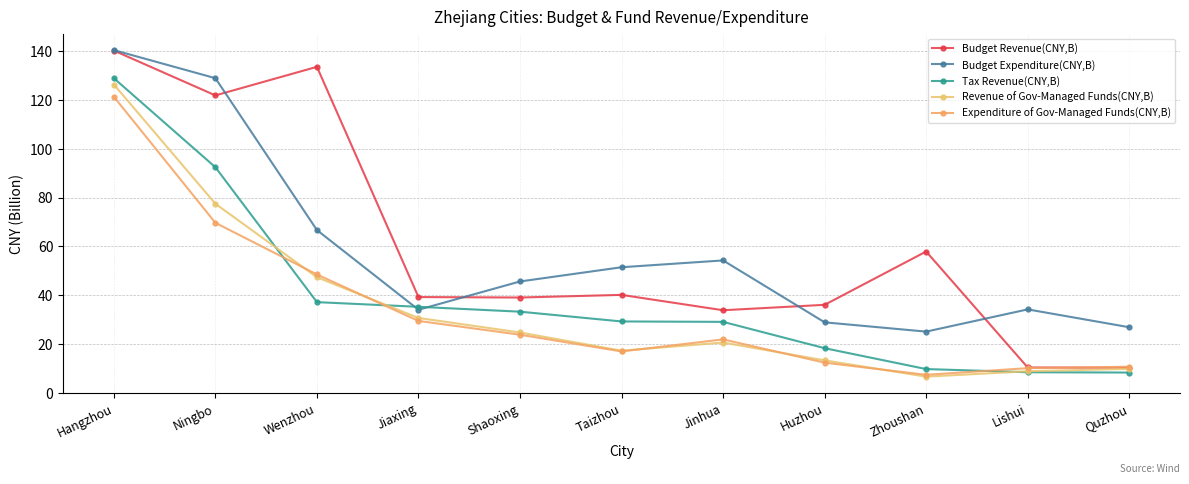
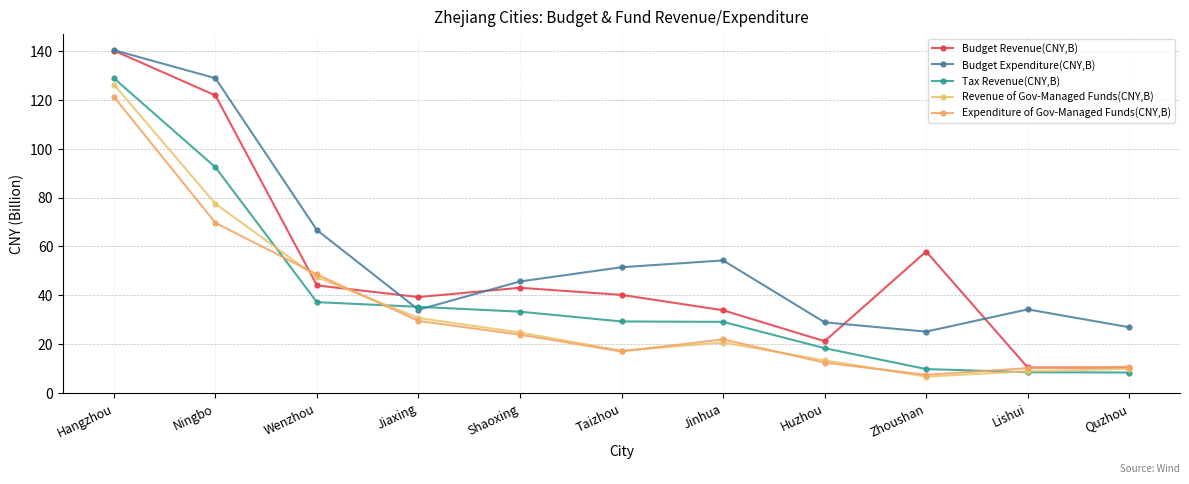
  {
    "Budget Revenue(CNY,B)": {
      "Ningbo": 122,
-     "Wenzhou": 134,
+     "Wenzhou": 44,
      "Jiaxing": 39,
-     "Shaoxing": 39,
+     "Shaoxing": 43,
      "Taizhou": 40,
      "Jinhua": 34,
-     "Huzhou": 36,
+     "Huzhou": 21,
      "Zhoushan": 58
    }
  }
